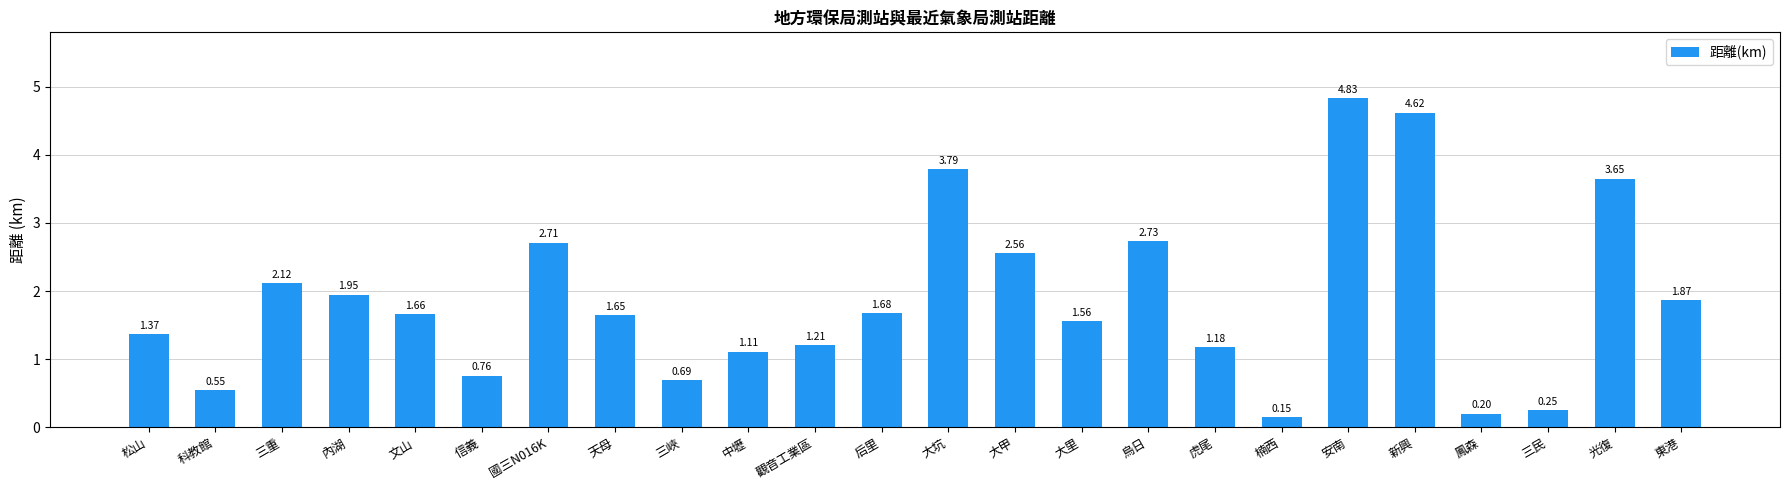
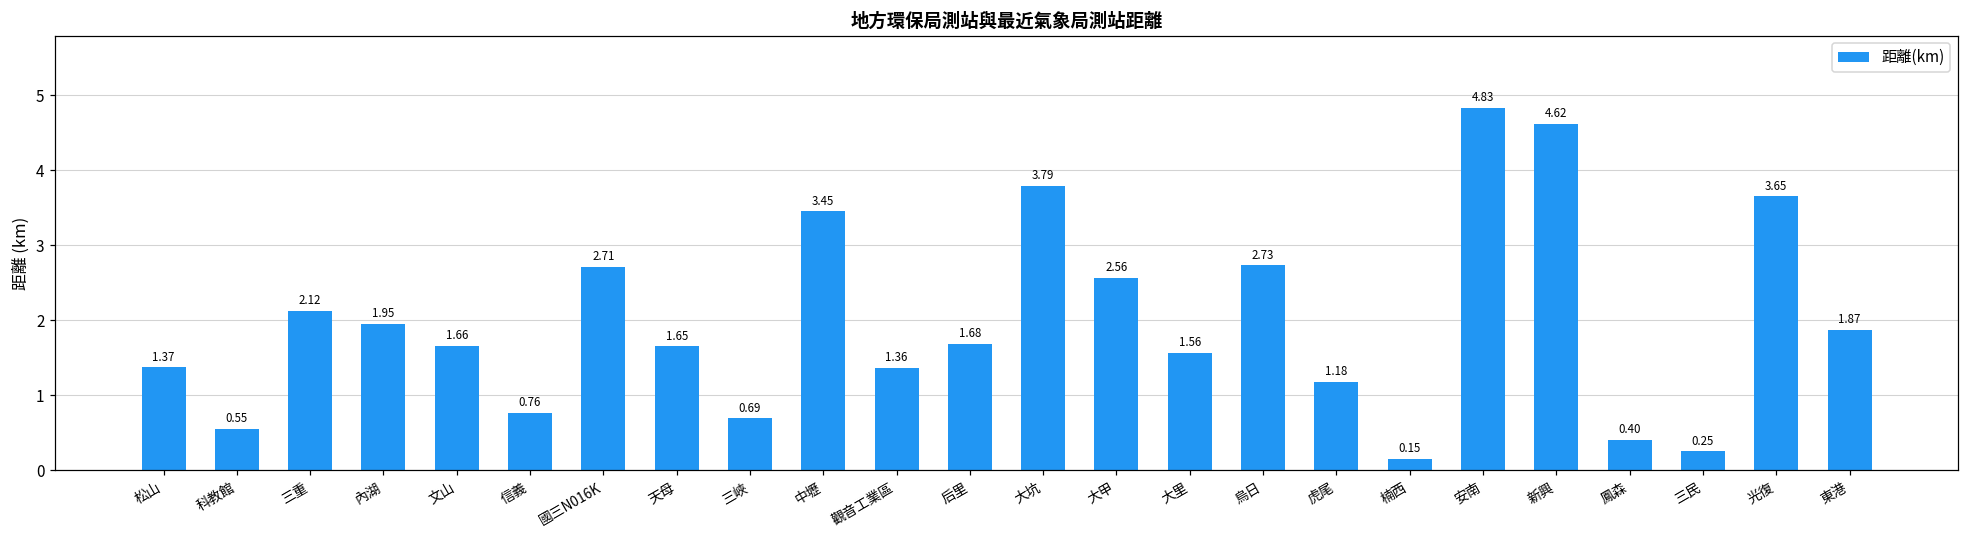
  {
    "松山": 1.37,
    "科教館": 0.55,
    "三重": 2.12,
    "內湖": 1.95,
    "文山": 1.66,
    "信義": 0.76,
    "國三N016K": 2.71,
    "天母": 1.65,
    "三峽": 0.69,
-   "中壢": 1.11,
-   "觀音工業區": 1.21,
+   "中壢": 3.45,
+   "觀音工業區": 1.36,
    "后里": 1.68,
    "大坑": 3.79,
    "大甲": 2.56,
    "大里": 1.56,
    "烏日": 2.73,
    "虎尾": 1.18,
    "楠西": 0.15,
    "安南": 4.83,
    "新興": 4.62,
-   "鳳森": 0.20,
+   "鳳森": 0.40,
    "三民": 0.25,
    "光復": 3.65,
    "東港": 1.87
  }
